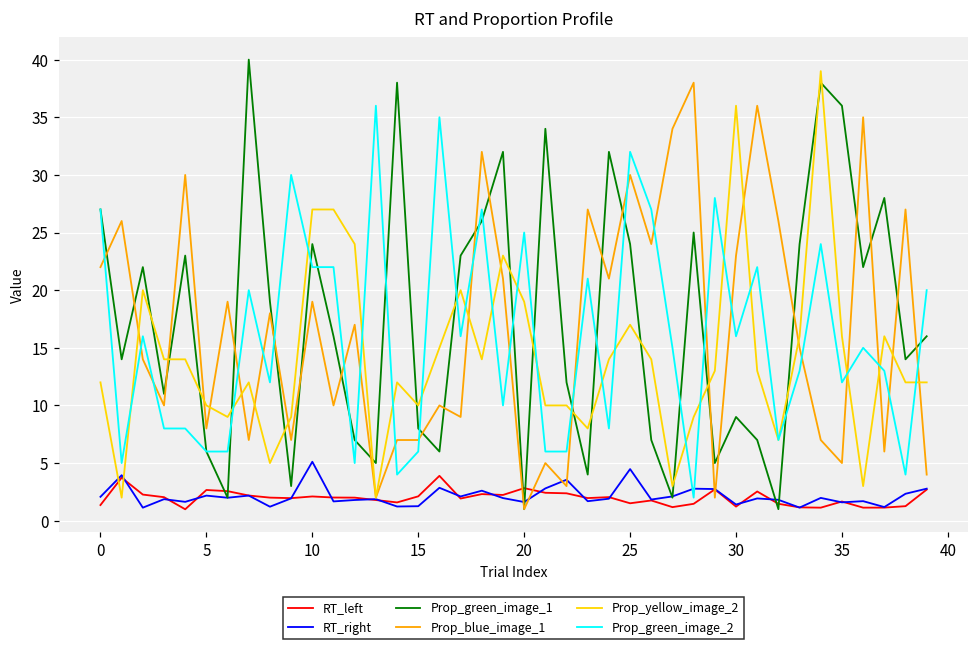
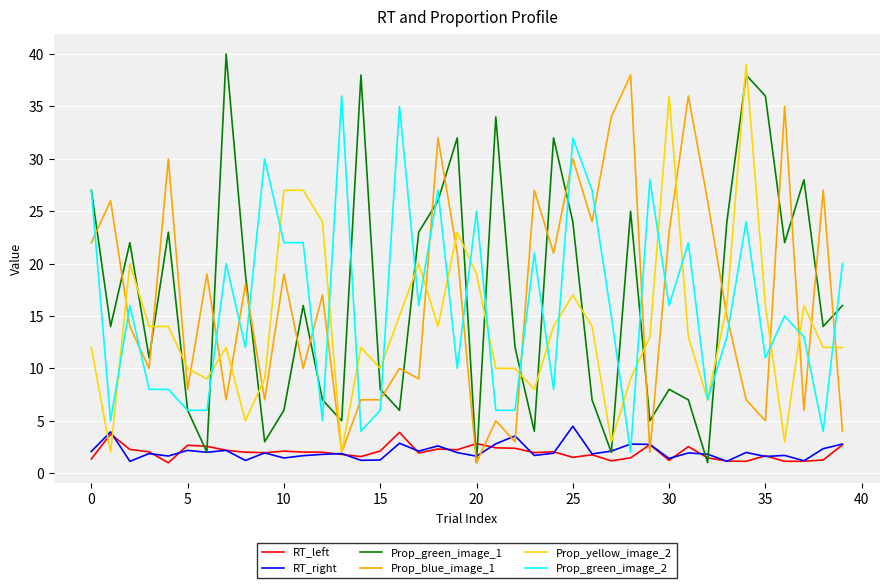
  {
    "RT_left": {
      "0": 1.4,
      "5": 2.7,
      "10": 2.1,
      "15": 2.1,
      "20": 2.8,
      "25": 1.5
    },
    "RT_right": {
      "0": 2.1,
      "5": 2.2,
-     "10": 5.1,
+     "10": 1.4,
      "15": 1.3,
      "20": 1.6,
      "25": 4.5
    },
    "Prop_green_image_1": {
-     "10": 24,
+     "10": 6,
      "15": 8,
      "25": 24,
-     "30": 9,
+     "30": 8,
      "35": 36
    },
    "Prop_green_image_2": {
      "10": 22,
      "15": 6,
      "20": 25,
      "25": 32,
      "30": 16,
-     "35": 12
+     "35": 11
    }
  }
